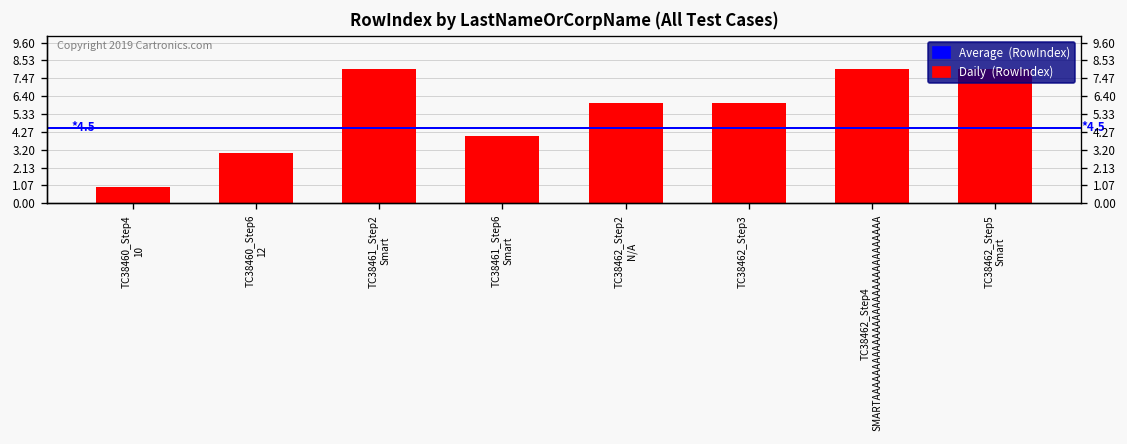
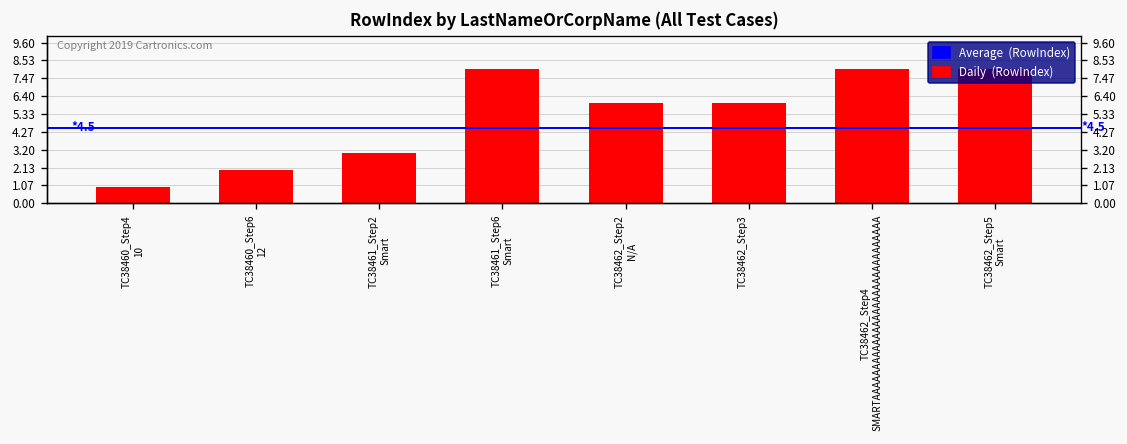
  {
    "TC38460_Step4 10": 1,
-   "TC38460_Step6 12": 3,
-   "TC38461_Step2 Smart": 8,
-   "TC38461_Step6 Smart": 4,
+   "TC38460_Step6 12": 2,
+   "TC38461_Step2 Smart": 3,
+   "TC38461_Step6 Smart": 8,
    "TC38462_Step2 N/A": 6,
    "TC38462_Step3": 6,
    "TC38462_Step4 SMARTAAAAAAAAAAAAAAAAAAAAAAAAAAAAAA": 8
  }
